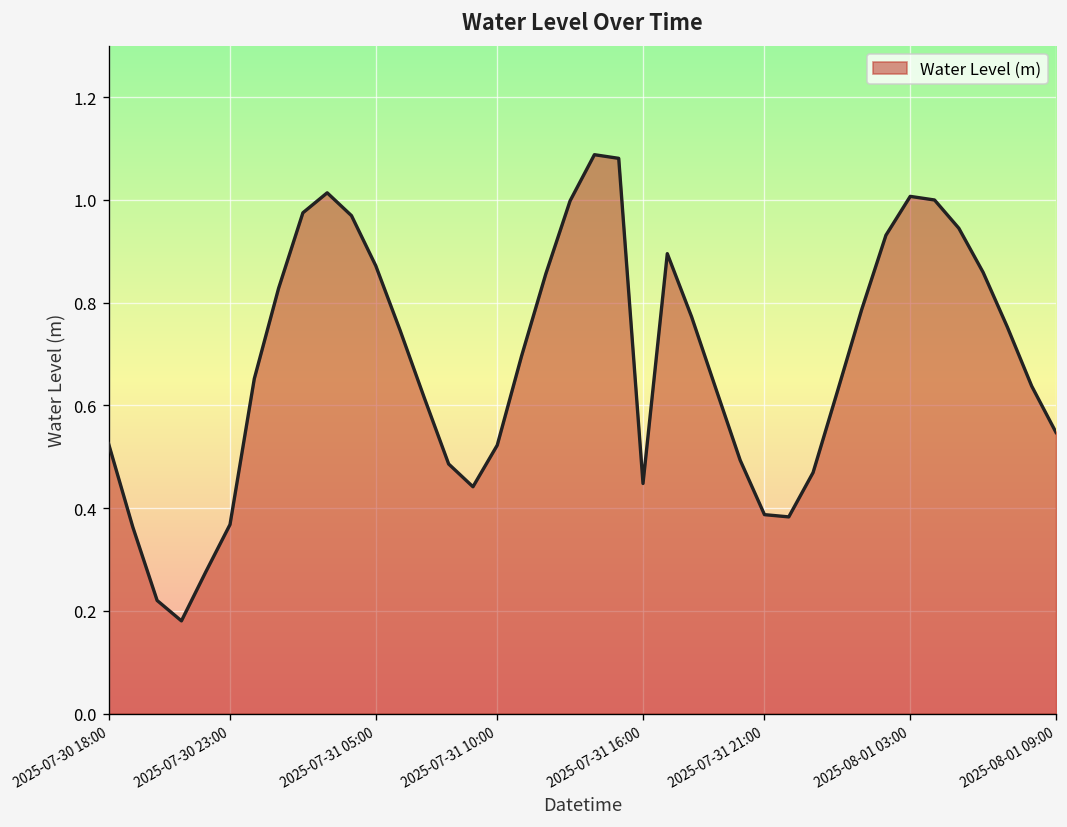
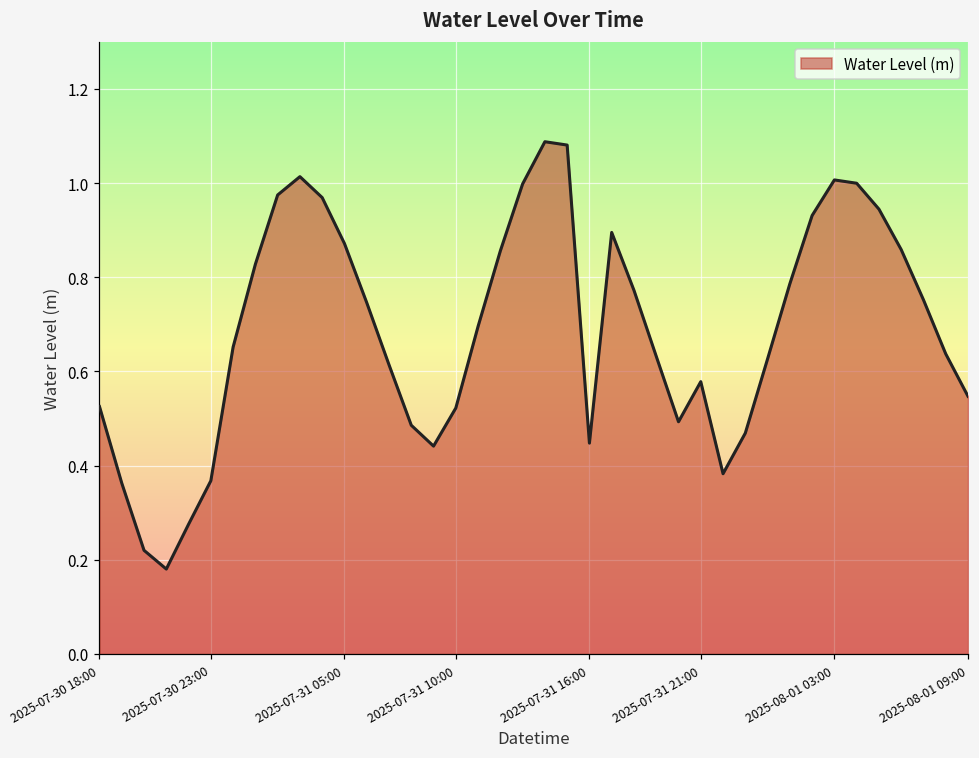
  {
    "2025-07-30 18:00": 0.53,
    "2025-07-30 23:00": 0.37,
    "2025-07-31 05:00": 0.87,
    "2025-07-31 10:00": 0.52,
    "2025-07-31 16:00": 0.45,
-   "2025-07-31 21:00": 0.39,
+   "2025-07-31 21:00": 0.58,
    "2025-08-01 03:00": 1.01,
    "2025-08-01 09:00": 0.55
  }
